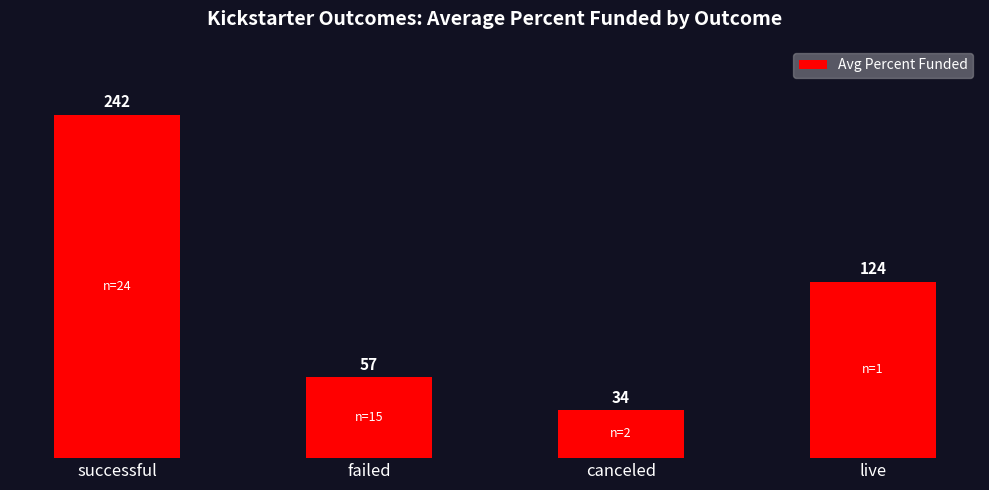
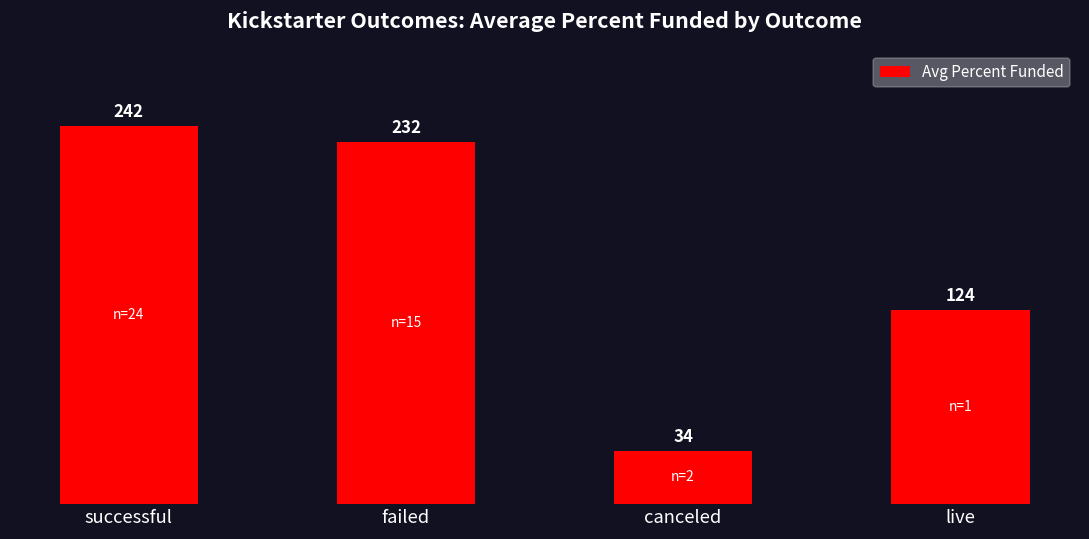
  {
    "successful": 242,
-   "failed": 57,
+   "failed": 232,
    "canceled": 34,
    "live": 124
  }
